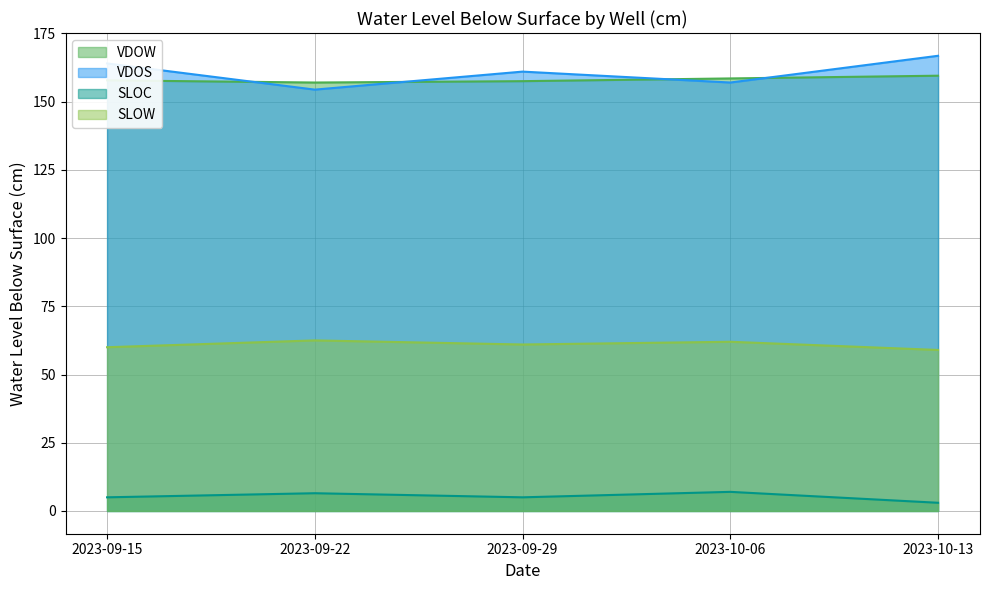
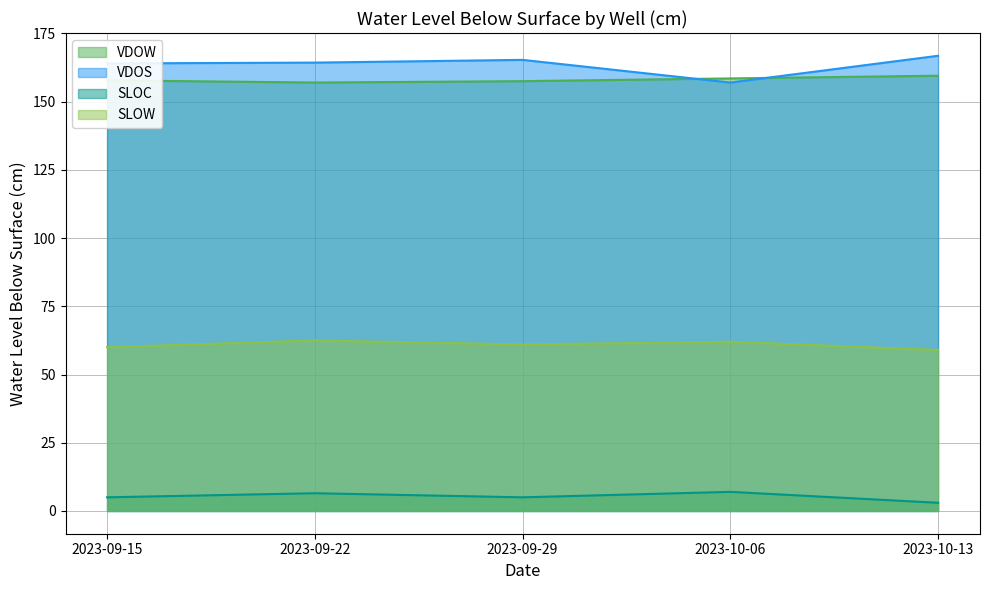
  {
    "VDOS": {
-     "2023-09-22": 154,
-     "2023-09-29": 161,
+     "2023-09-22": 164,
+     "2023-09-29": 165,
      "2023-10-06": 157,
      "2023-10-13": 167
    },
    "SLOC": {
      "2023-09-15": 5,
      "2023-09-22": 7,
      "2023-09-29": 5,
      "2023-10-06": 7,
      "2023-10-13": 3
    }
  }
